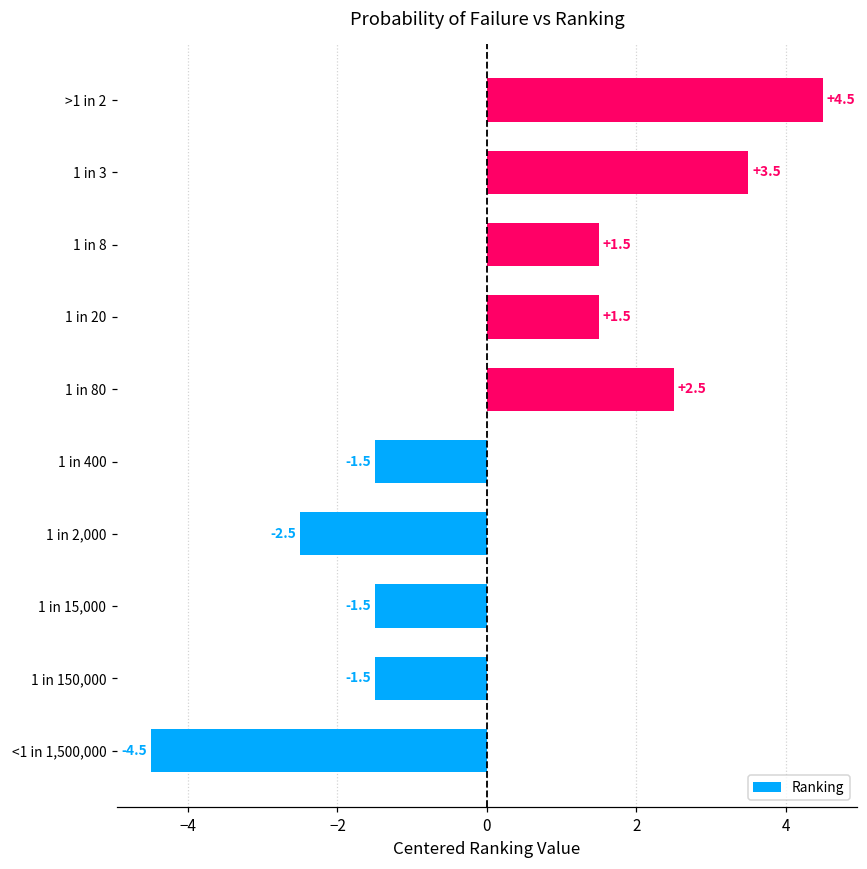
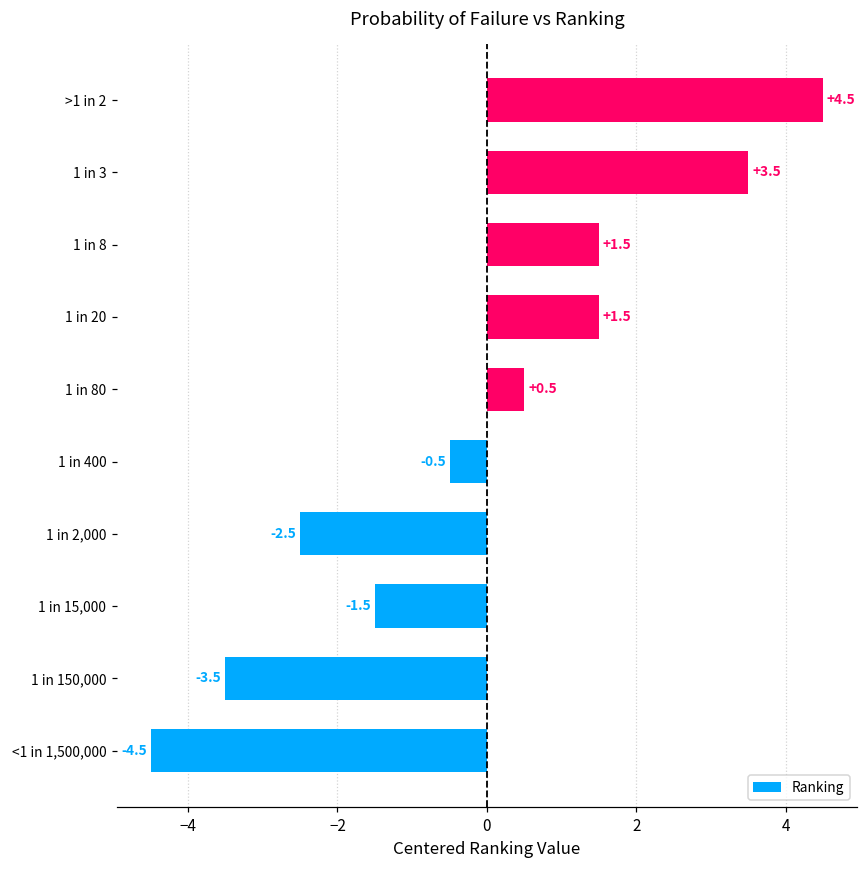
  {
    ">1 in 2": "+4.5",
    "1 in 3": "+3.5",
    "1 in 8": "+1.5",
    "1 in 20": "+1.5",
-   "1 in 80": "+2.5",
-   "1 in 400": "-1.5",
+   "1 in 80": "+0.5",
+   "1 in 400": "-0.5",
    "1 in 2,000": "-2.5",
    "1 in 15,000": "-1.5",
-   "1 in 150,000": "-1.5",
+   "1 in 150,000": "-3.5",
    "<1 in 1,500,000": "-4.5"
  }
